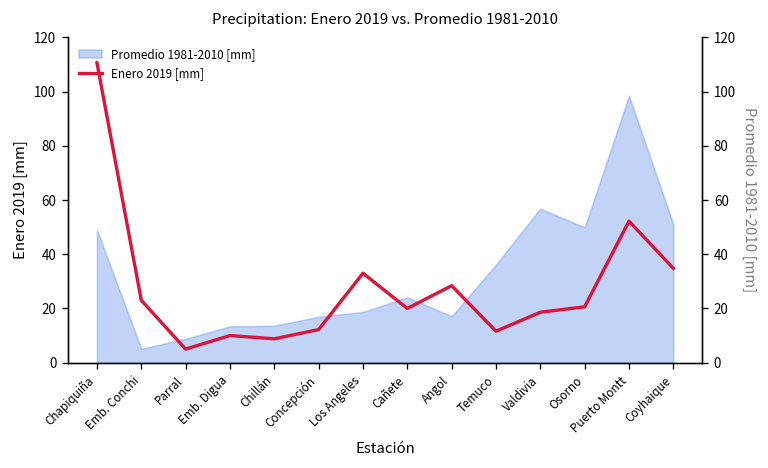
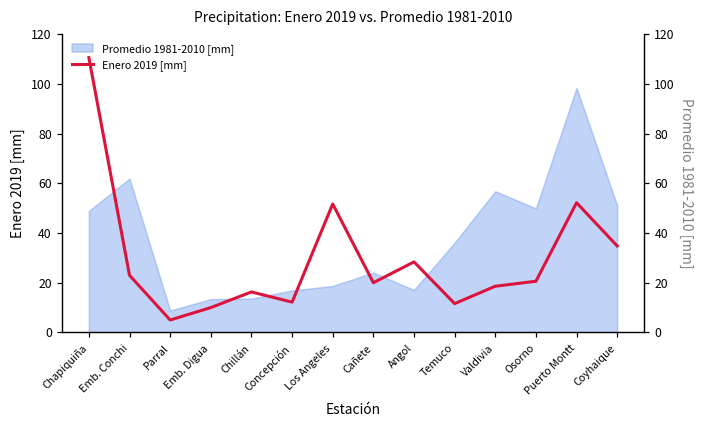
  {
    "Promedio 1981-2010 [mm]": {
      "Chapiquiña": 49,
-     "Emb. Conchi": 5,
+     "Emb. Conchi": 62,
      "Parral": 9,
      "Emb. Digua": 13,
      "Chillán": 14,
      "Concepción": 17,
      "Los Angeles": 19,
      "Cañete": 24,
      "Angol": 17,
      "Temuco": 36,
      "Valdivia": 57,
      "Osorno": 50,
      "Puerto Montt": 98,
      "Coyhaique": 51
    },
    "Enero 2019 [mm]": {
      "Chapiquiña": 111,
      "Emb. Conchi": 23,
      "Parral": 5,
      "Emb. Digua": 10,
-     "Chillán": 9,
+     "Chillán": 16,
      "Concepción": 12,
-     "Los Angeles": 33,
+     "Los Angeles": 52,
      "Cañete": 20,
      "Angol": 28,
      "Temuco": 12,
      "Valdivia": 19,
      "Osorno": 21,
      "Puerto Montt": 52,
      "Coyhaique": 35
    }
  }
